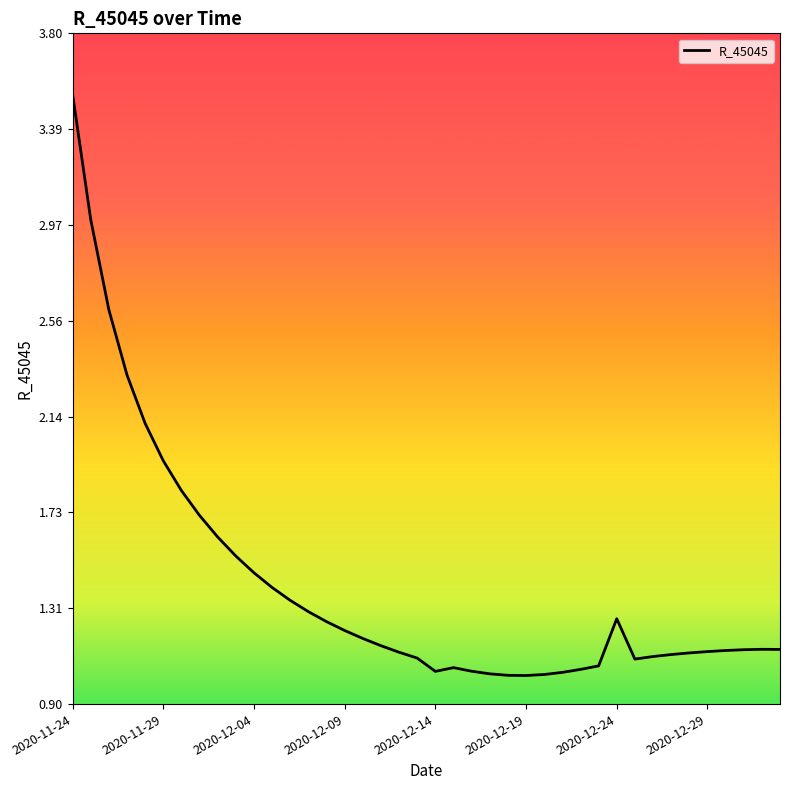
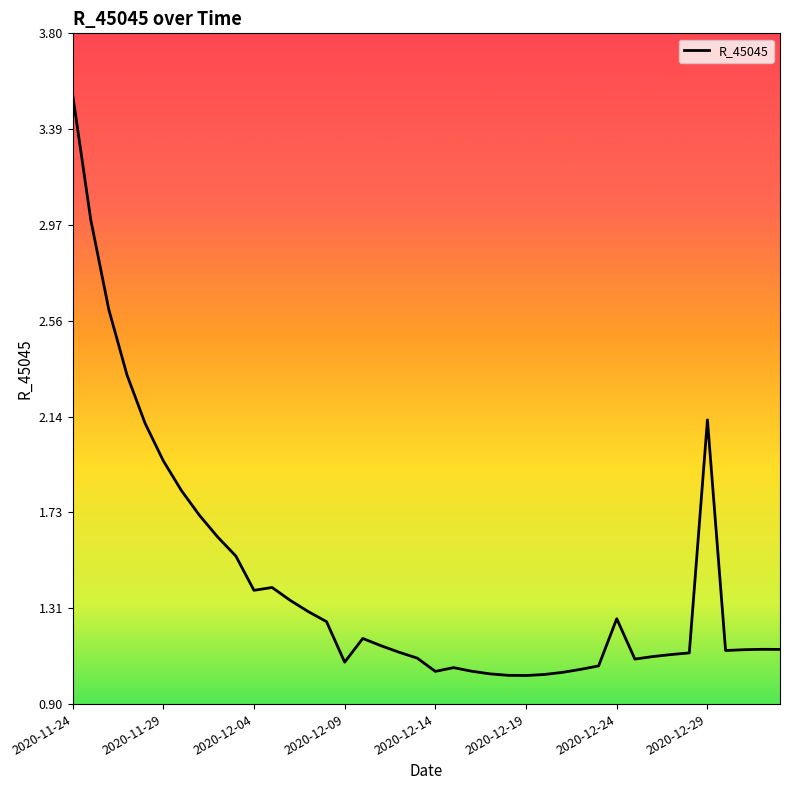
  {
    "2020-11-24": 3.54,
    "2020-11-29": 1.95,
-   "2020-12-04": 1.47,
-   "2020-12-09": 1.22,
+   "2020-12-04": 1.39,
+   "2020-12-09": 1.08,
    "2020-12-14": 1.04,
    "2020-12-19": 1.02,
    "2020-12-24": 1.27,
-   "2020-12-29": 1.13
+   "2020-12-29": 2.13
  }
